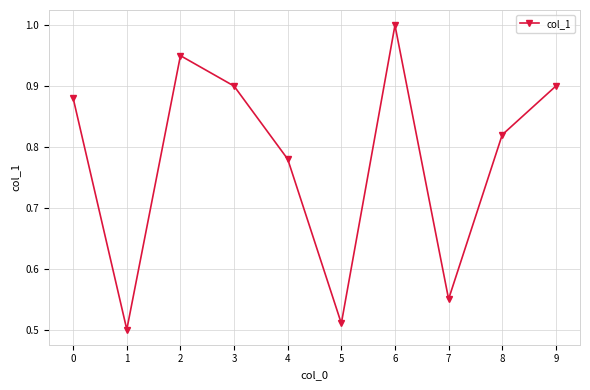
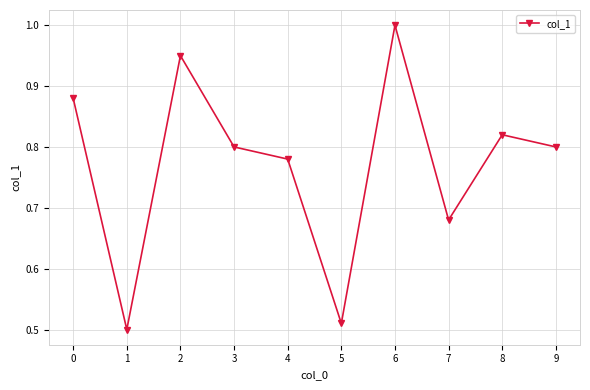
  {
    "0": 0.88,
    "1": 0.50,
    "2": 0.95,
-   "3": 0.9,
+   "3": 0.8,
    "4": 0.78,
    "5": 0.51,
    "6": 1.00,
-   "7": 0.55,
+   "7": 0.68,
    "8": 0.82,
-   "9": 0.9
+   "9": 0.8
  }
